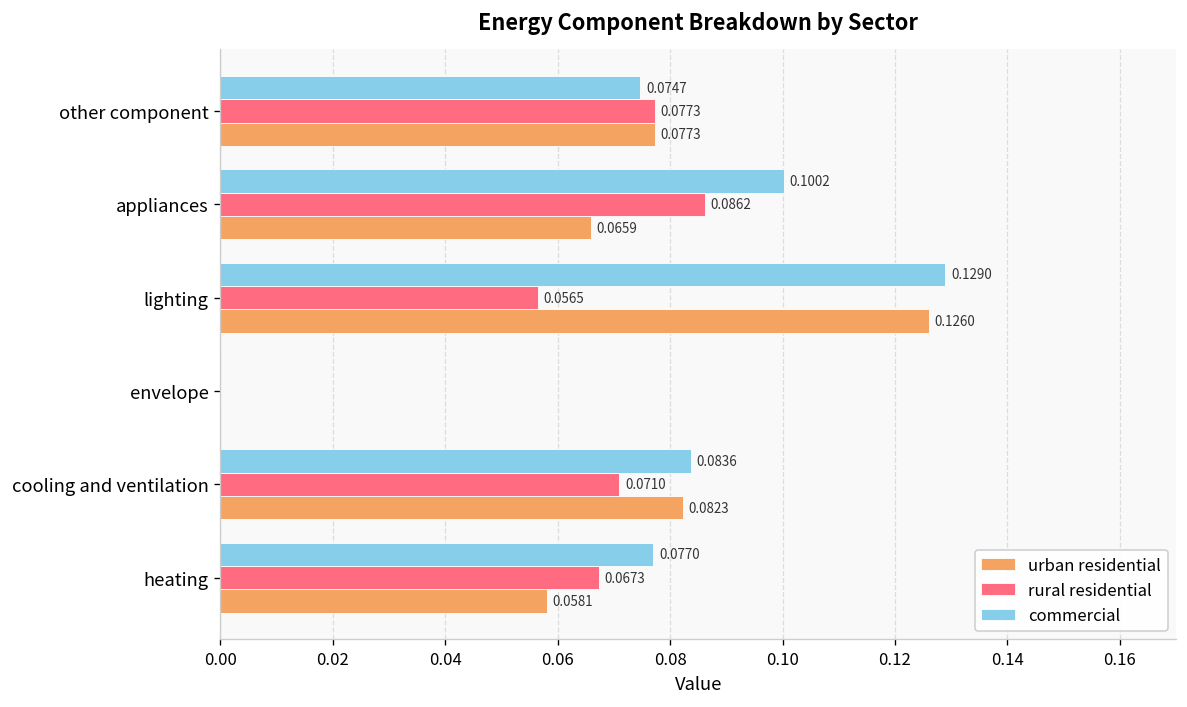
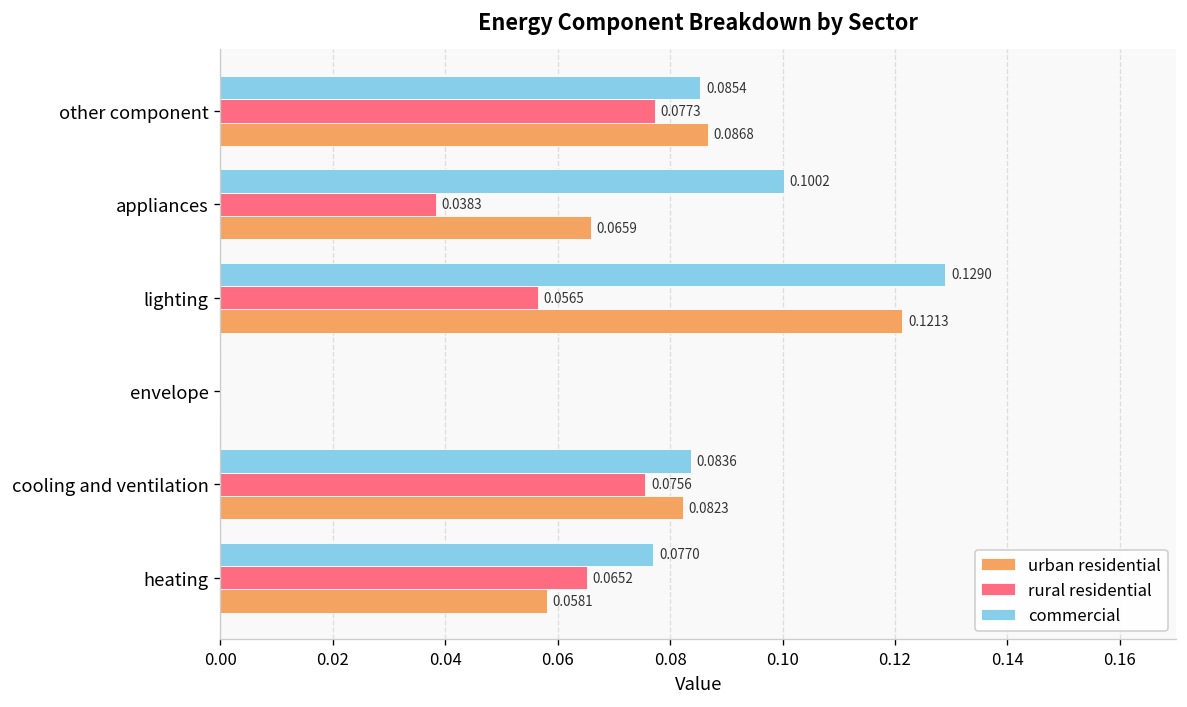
  {
    "urban residential": {
-     "other component": 0.0773,
+     "other component": 0.0868,
      "appliances": 0.0659,
-     "lighting": 0.1260,
+     "lighting": 0.1213,
      "cooling and ventilation": 0.0823,
      "heating": 0.0581
    },
    "rural residential": {
      "other component": 0.0773,
-     "appliances": 0.0862,
+     "appliances": 0.0383,
      "lighting": 0.0565,
-     "cooling and ventilation": 0.0710,
-     "heating": 0.0673
+     "cooling and ventilation": 0.0756,
+     "heating": 0.0652
    },
    "commercial": {
-     "other component": 0.0747,
+     "other component": 0.0854,
      "appliances": 0.1002,
      "lighting": 0.1290,
      "cooling and ventilation": 0.0836,
      "heating": 0.0770
    }
  }
